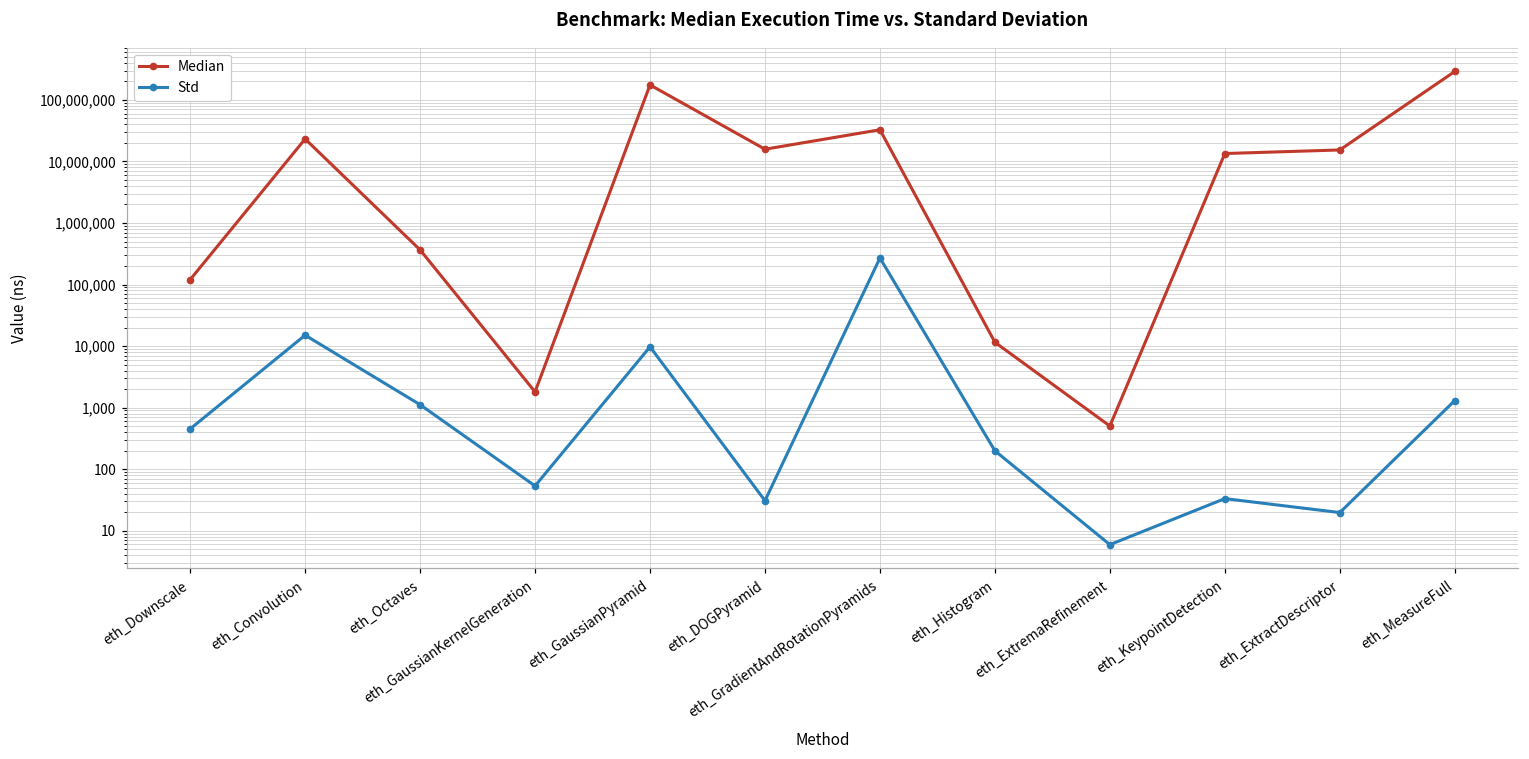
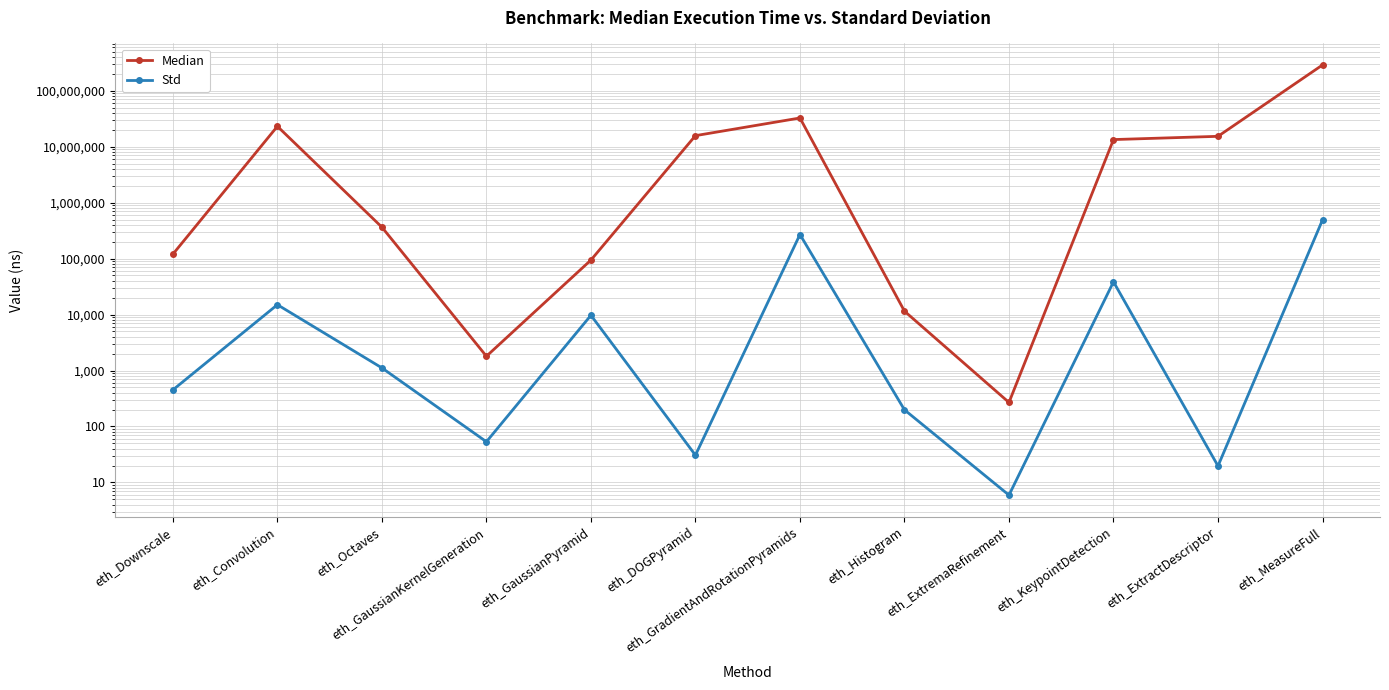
  {
    "Median": {
      "eth_Downscale": "120,000",
      "eth_Convolution": "23,000,000",
      "eth_Octaves": "400,000",
      "eth_GaussianKernelGeneration": "1,800",
-     "eth_GaussianPyramid": "180,000,000",
+     "eth_GaussianPyramid": "90,000",
      "eth_DOGPyramid": "16,000,000",
      "eth_GradientAndRotationPyramids": "30,000,000",
      "eth_Histogram": "12,000",
-     "eth_ExtremaRefinement": "500",
+     "eth_ExtremaRefinement": "300",
      "eth_KeypointDetection": "13,000,000",
      "eth_ExtractDescriptor": "15,000,000",
      "eth_MeasureFull": "300,000,000"
    },
    "Std": {
      "eth_Downscale": "500",
      "eth_Convolution": "15,000",
      "eth_Octaves": "1,100",
      "eth_GaussianKernelGeneration": "50",
      "eth_GaussianPyramid": "10,000",
      "eth_DOGPyramid": "30",
      "eth_GradientAndRotationPyramids": "300,000",
      "eth_Histogram": "200",
      "eth_ExtremaRefinement": "6",
-     "eth_KeypointDetection": "30",
+     "eth_KeypointDetection": "40,000",
      "eth_ExtractDescriptor": "20",
-     "eth_MeasureFull": "1,300"
+     "eth_MeasureFull": "500,000"
    }
  }
